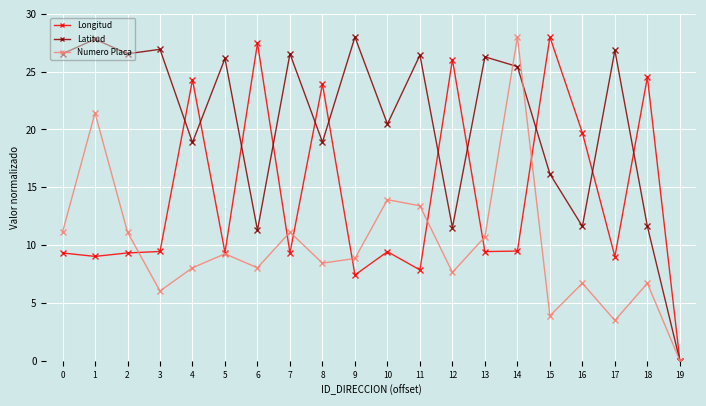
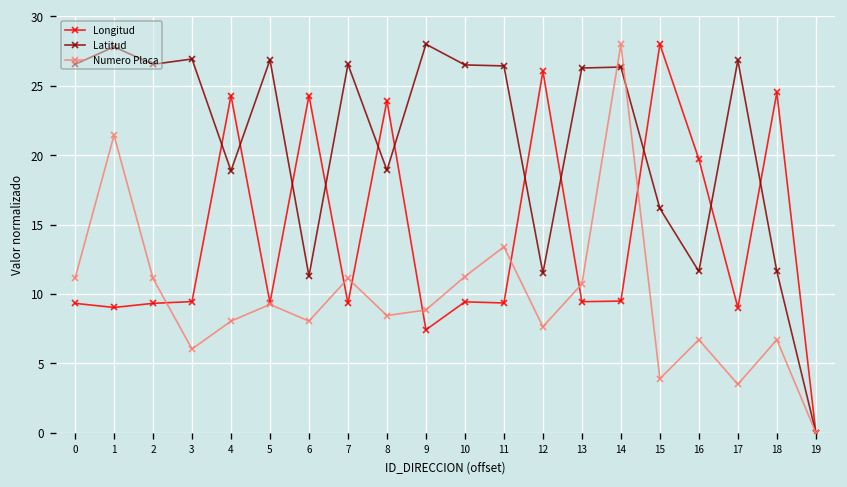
  {
    "Longitud": {
      "0": 9.3,
      "1": 9.0,
      "2": 9.3,
      "3": 9.4,
      "4": 24.3,
-     "6": 27.5,
+     "6": 24.3,
      "7": 9.3,
      "8": 23.9,
      "9": 7.4,
      "10": 9.4,
-     "11": 7.9,
+     "11": 9.3,
      "12": 26.1,
      "13": 9.4,
      "14": 9.5,
      "15": 28.0,
      "16": 19.7,
      "17": 9.0,
      "18": 24.5
    },
    "Latitud": {
      "3": 26.9,
      "4": 18.9,
-     "5": 26.1,
+     "5": 26.9,
      "6": 11.3,
      "7": 26.5,
      "8": 18.9,
      "9": 28.0,
-     "10": 20.5,
+     "10": 26.5,
      "11": 26.4,
      "12": 11.5,
      "13": 26.3,
-     "14": 25.4,
+     "14": 26.4,
      "15": 16.2,
      "16": 11.6,
      "17": 26.8,
      "18": 11.6
    },
    "Numero Placa": {
      "0": 11.1,
      "1": 21.4,
      "2": 11.1,
      "3": 6.0,
      "4": 8.0,
      "6": 8.0,
      "7": 11.1,
      "8": 8.4,
      "9": 8.8,
-     "10": 13.9,
+     "10": 11.3,
      "11": 13.4,
      "12": 7.6,
      "13": 10.7,
      "14": 28.0,
      "15": 3.9,
      "16": 6.7,
      "17": 3.5,
      "18": 6.7
    }
  }
